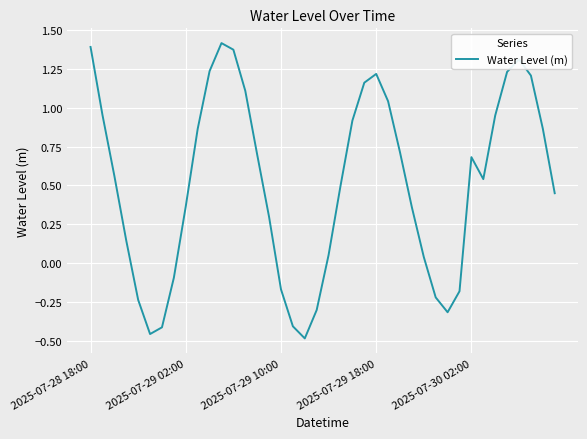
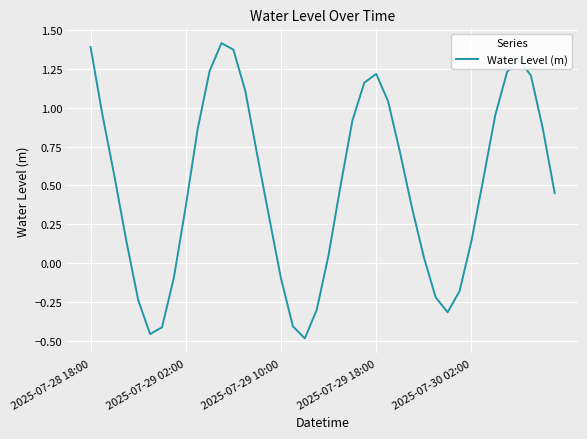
  {
    "2025-07-28 18:00": 1.39,
    "2025-07-29 02:00": 0.37,
-   "2025-07-29 10:00": -0.17,
+   "2025-07-29 10:00": -0.10,
    "2025-07-29 18:00": 1.22,
-   "2025-07-30 02:00": 0.68
+   "2025-07-30 02:00": 0.14
  }
